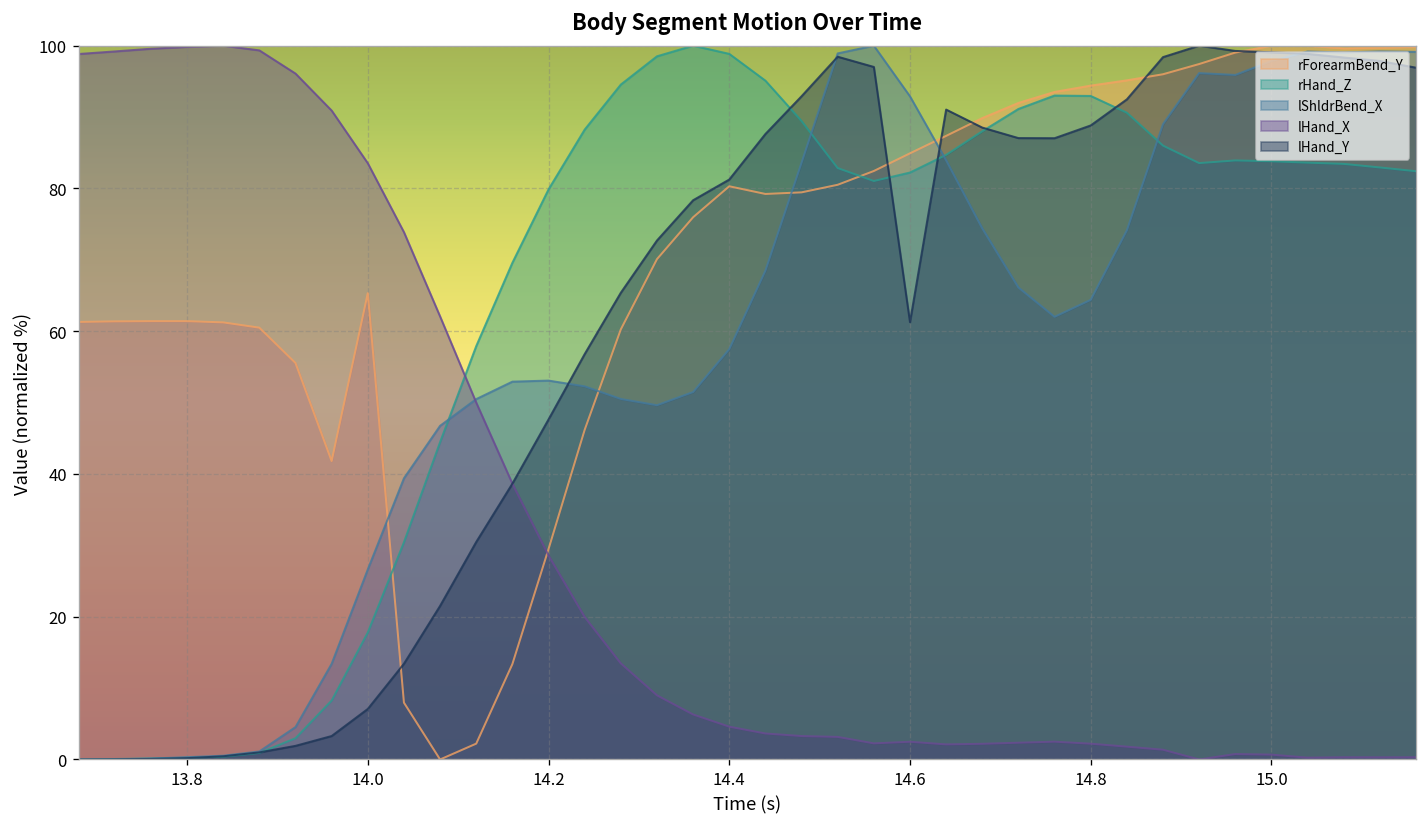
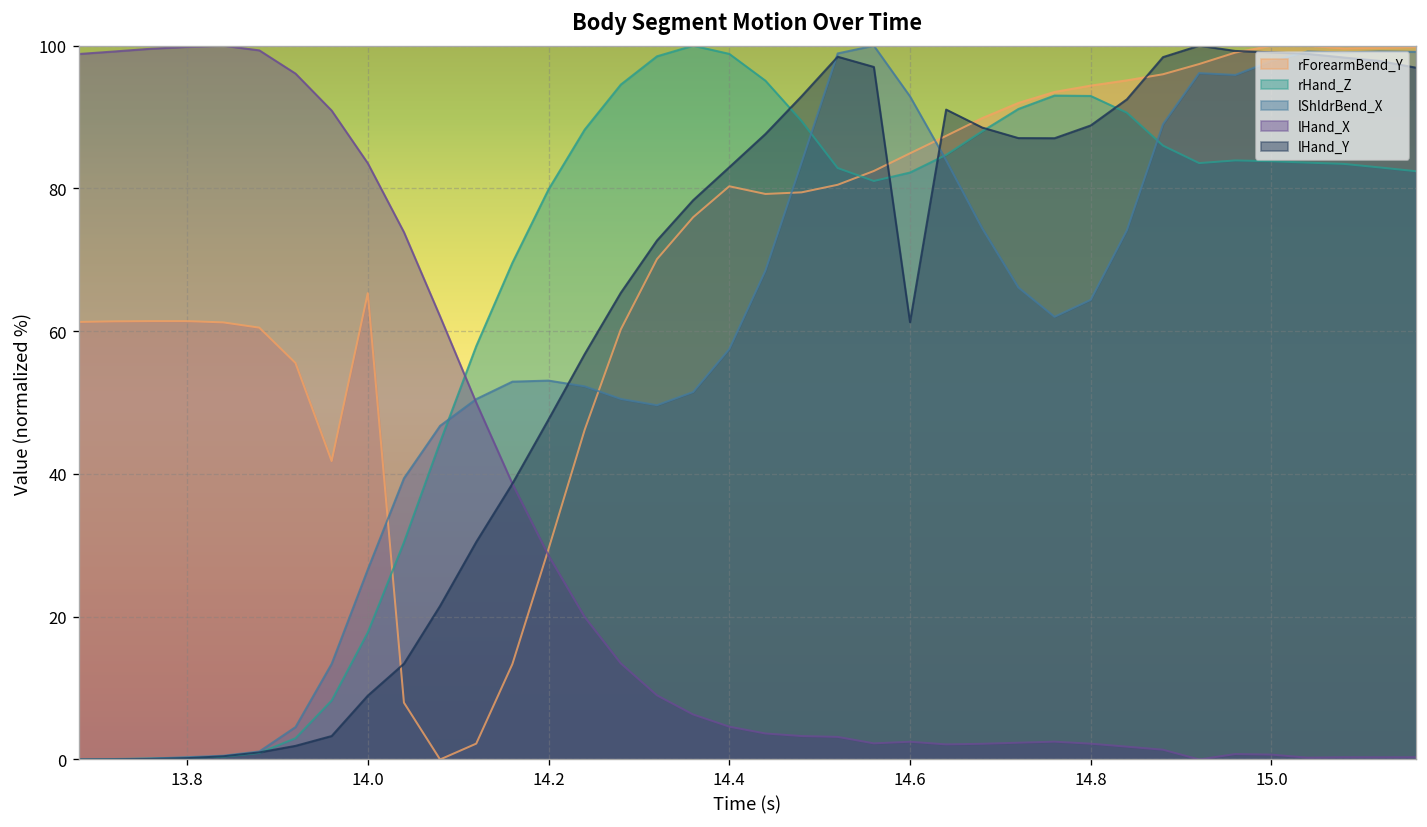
  {
    "rForearmBend_Y": {
      "13.8": 61,
      "14.0": 65,
      "14.2": 29,
      "14.4": 80,
      "14.6": 85,
      "14.8": 94,
      "15.0": 100
    },
    "lHand_Y": {
-     "14.0": 7,
+     "14.0": 9,
      "14.2": 48,
-     "14.4": 81,
+     "14.4": 83,
      "14.6": 61,
      "14.8": 89
    }
  }
